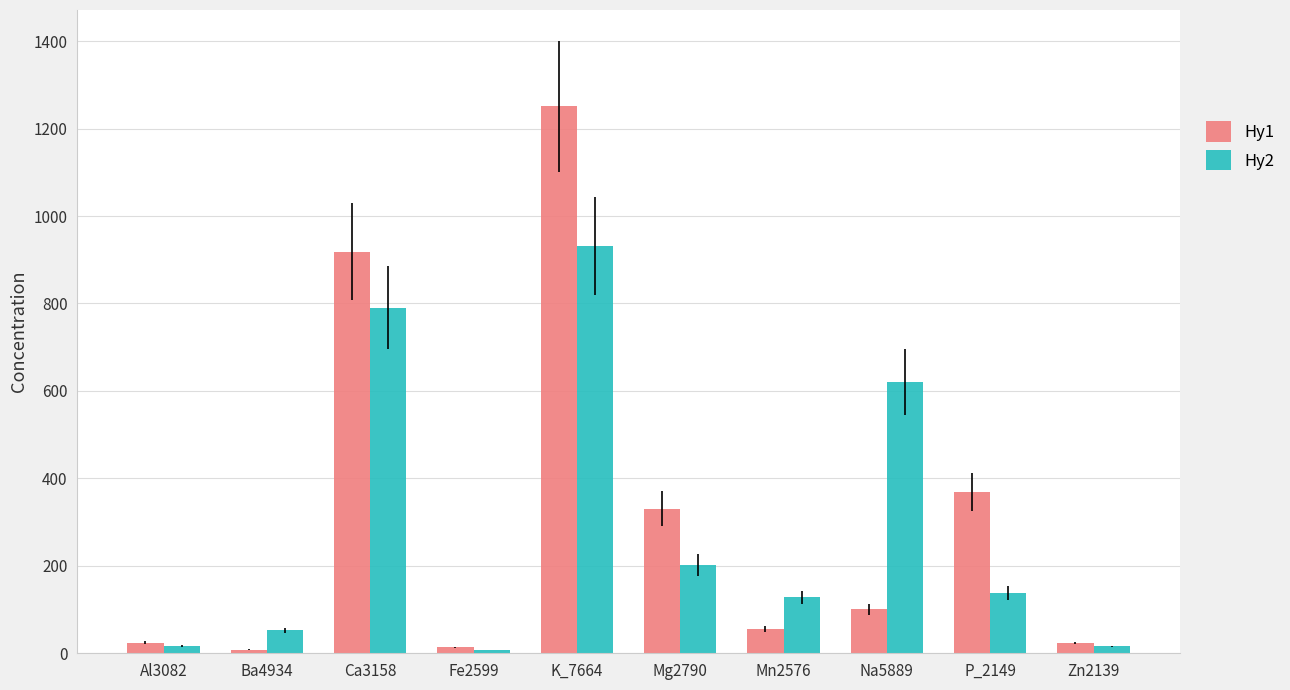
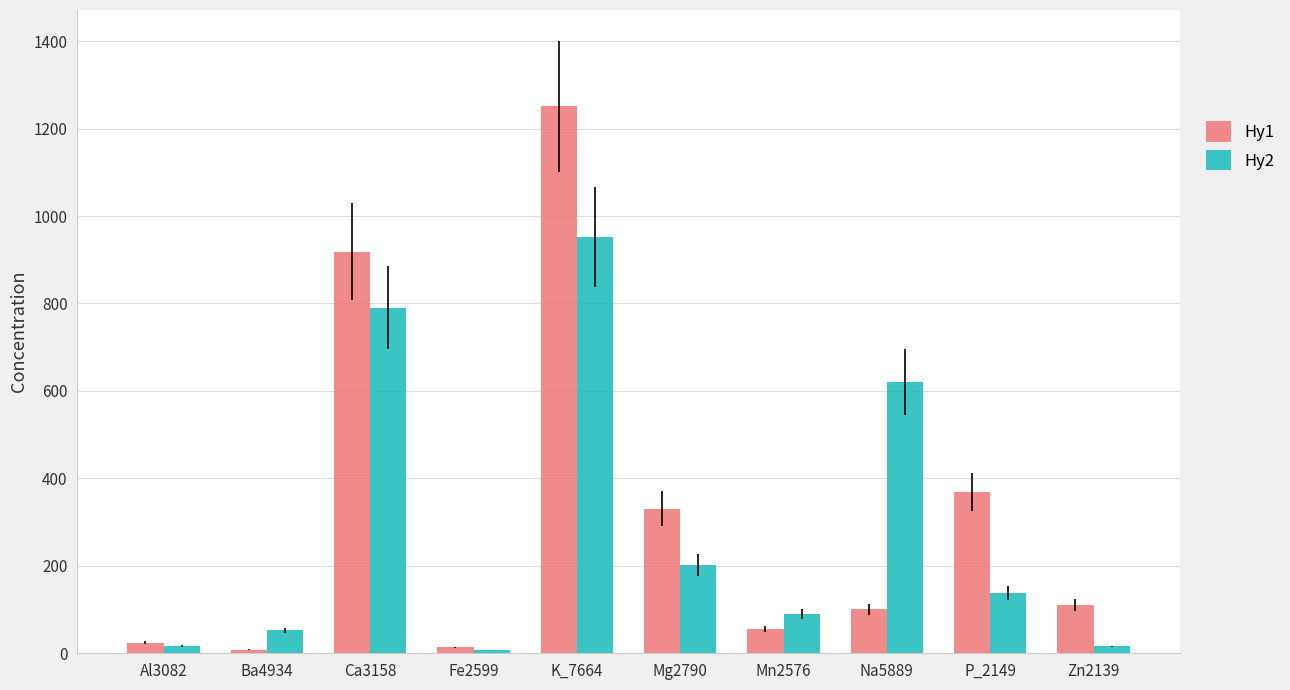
  {
    "Hy1": {
      "Al3082": 20,
      "Ba4934": 10,
      "Ca3158": 920,
      "Fe2599": 10,
      "K_7664": 1250,
      "Mg2790": 330,
      "Mn2576": 60,
      "Na5889": 100,
      "P_2149": 370,
-     "Zn2139": 20
+     "Zn2139": 110
    },
    "Hy2": {
      "Al3082": 20,
      "Ba4934": 50,
      "Ca3158": 790,
      "Fe2599": 10,
-     "K_7664": 930,
+     "K_7664": 950,
      "Mg2790": 200,
-     "Mn2576": 130,
+     "Mn2576": 90,
      "Na5889": 620,
      "P_2149": 140,
      "Zn2139": 20
    }
  }
